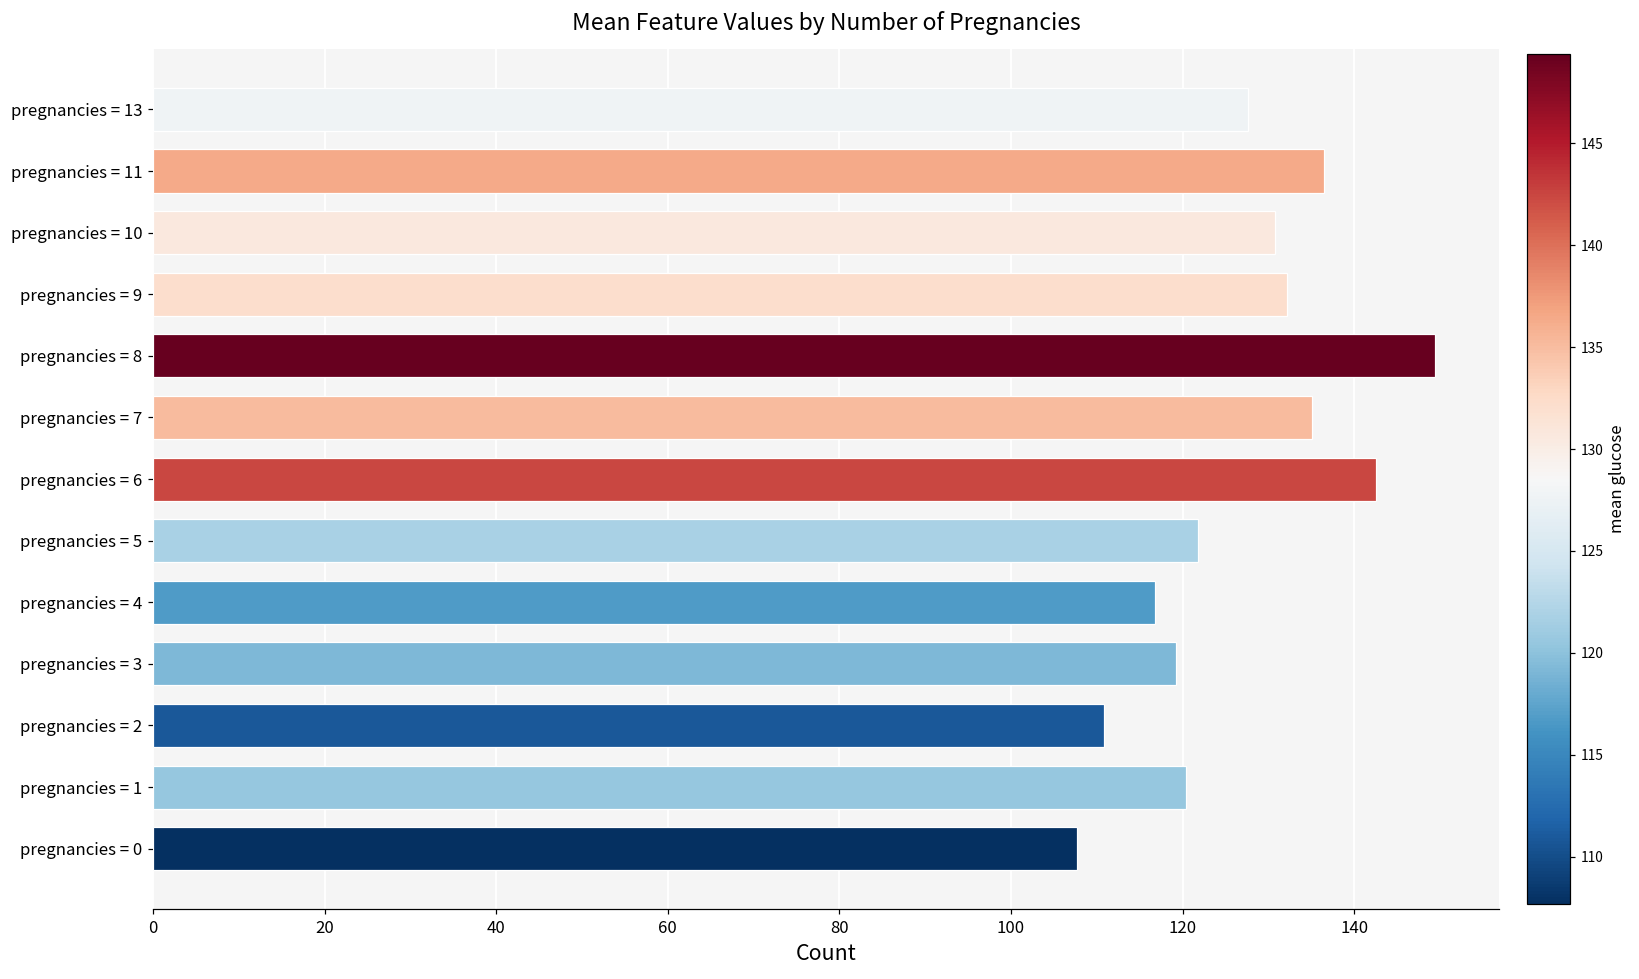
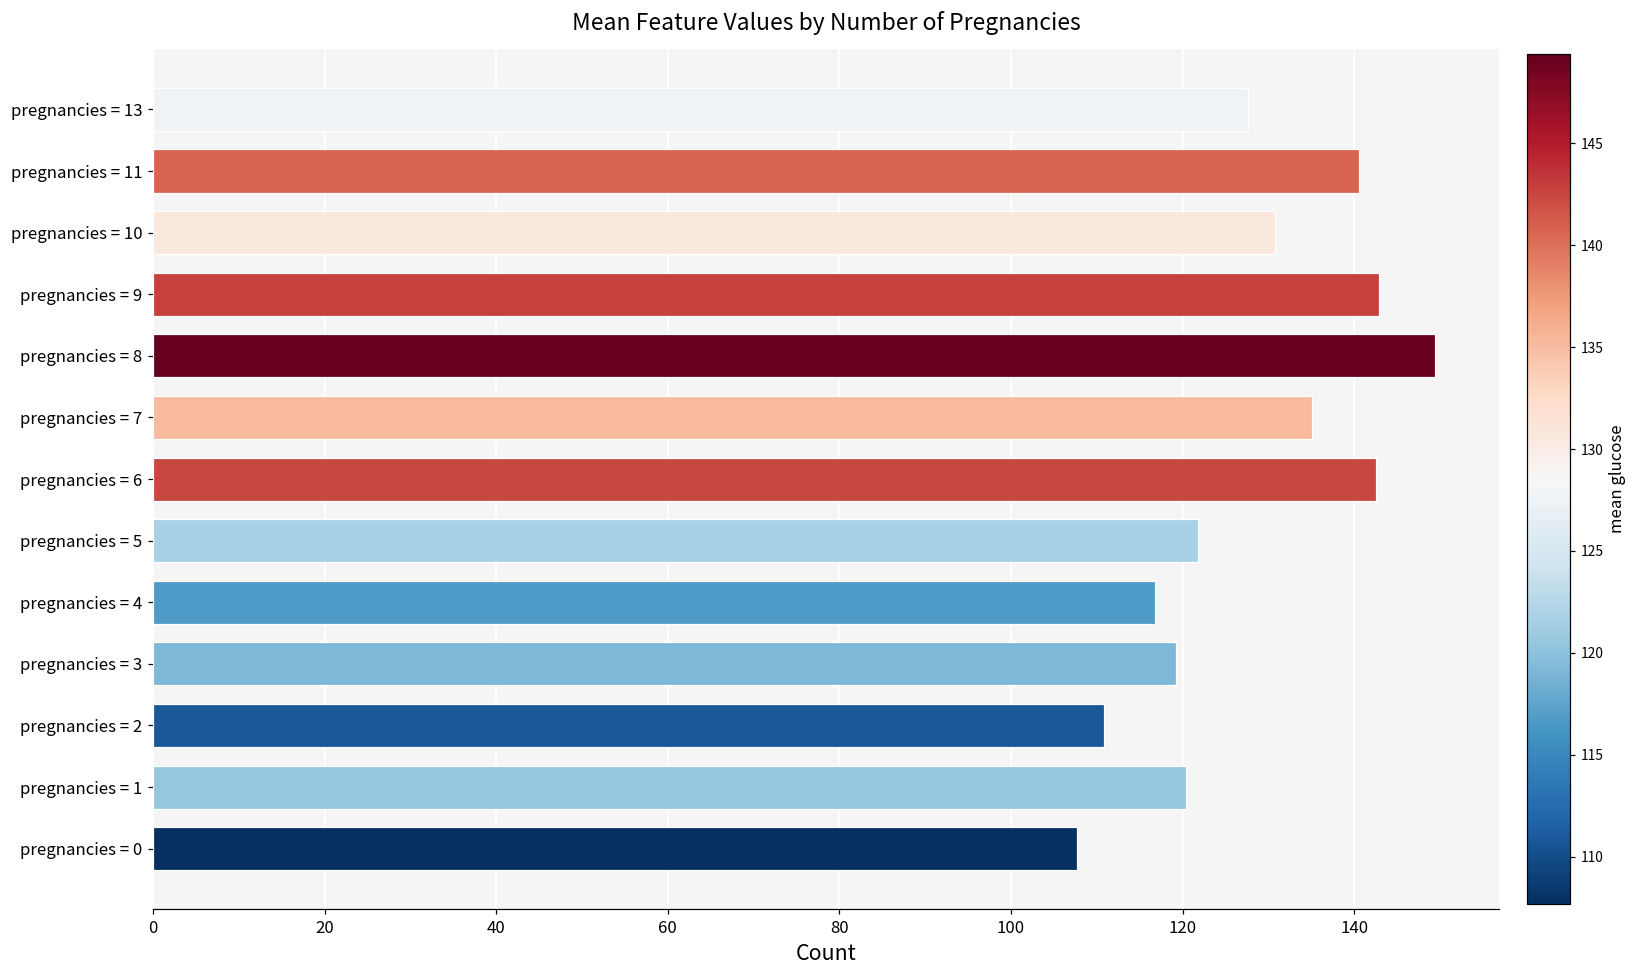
  {
    "pregnancies = 13": 128,
-   "pregnancies = 11": 137,
+   "pregnancies = 11": 141,
    "pregnancies = 10": 131,
-   "pregnancies = 9": 132,
+   "pregnancies = 9": 143,
    "pregnancies = 8": 149,
    "pregnancies = 7": 135,
    "pregnancies = 6": 142,
    "pregnancies = 5": 122,
    "pregnancies = 4": 117,
    "pregnancies = 3": 119,
    "pregnancies = 2": 111,
    "pregnancies = 1": 120,
    "pregnancies = 0": 108
  }
